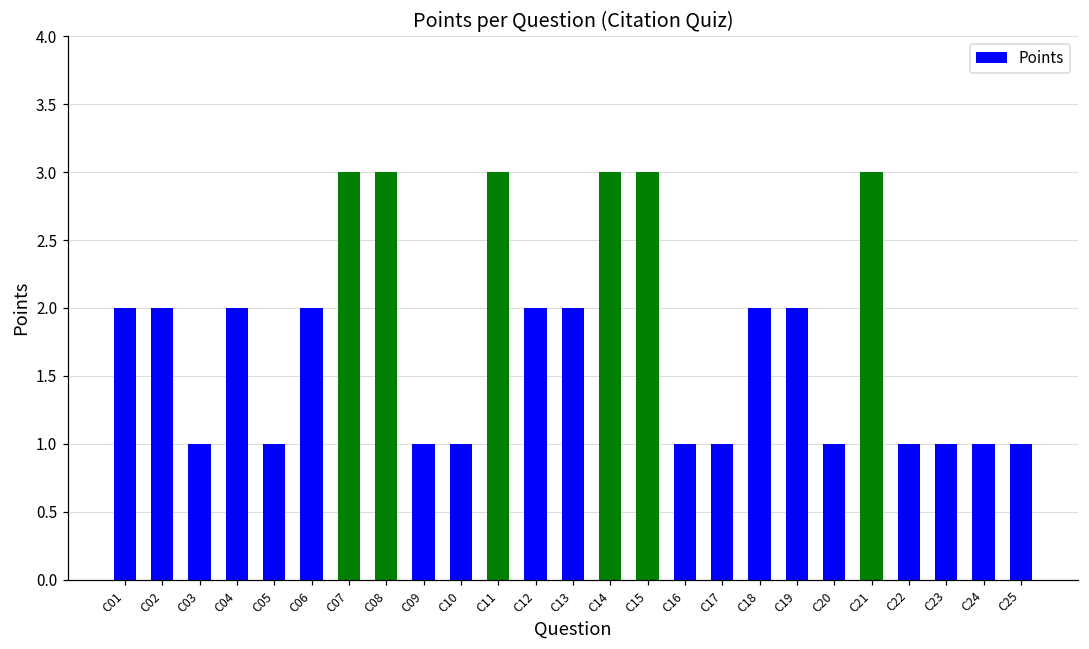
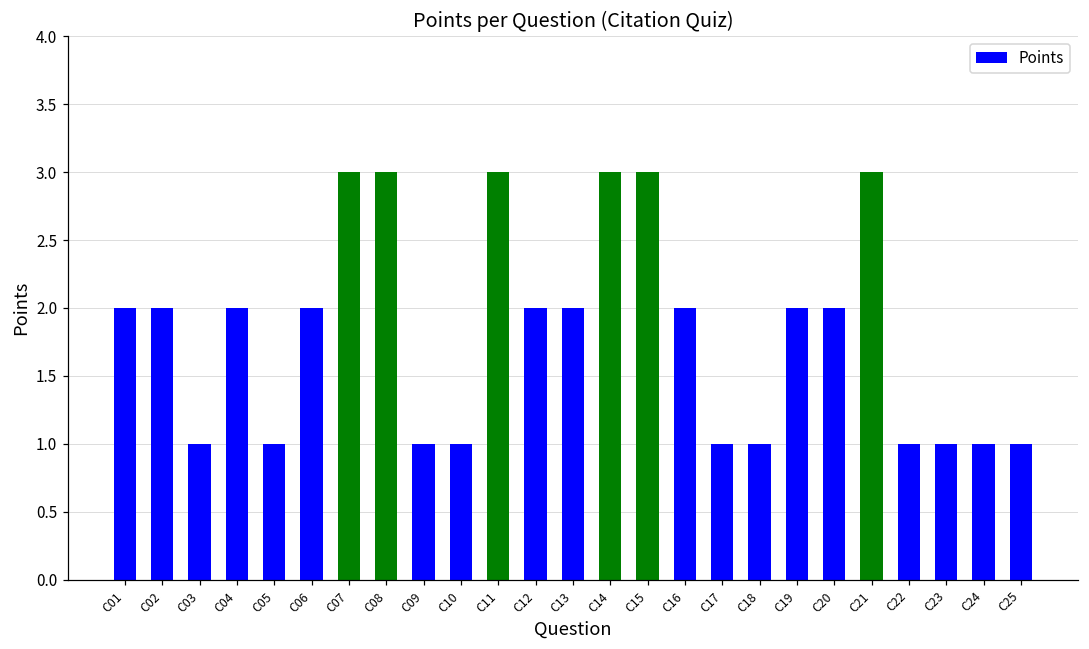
  {
    "C01": 2,
    "C02": 2,
    "C03": 1,
    "C04": 2,
    "C05": 1,
    "C06": 2,
    "C07": 3,
    "C08": 3,
    "C09": 1,
    "C10": 1,
    "C11": 3,
    "C12": 2,
    "C13": 2,
    "C14": 3,
    "C15": 3,
-   "C16": 1,
+   "C16": 2,
    "C17": 1,
-   "C18": 2,
+   "C18": 1,
    "C19": 2,
-   "C20": 1,
+   "C20": 2,
    "C21": 3,
    "C22": 1,
    "C23": 1,
    "C24": 1,
    "C25": 1
  }
